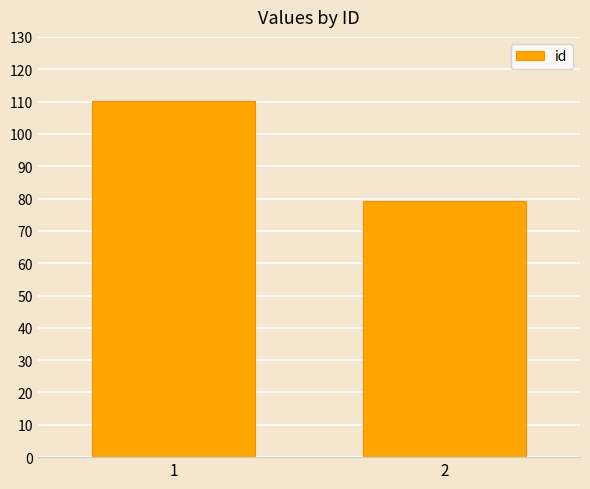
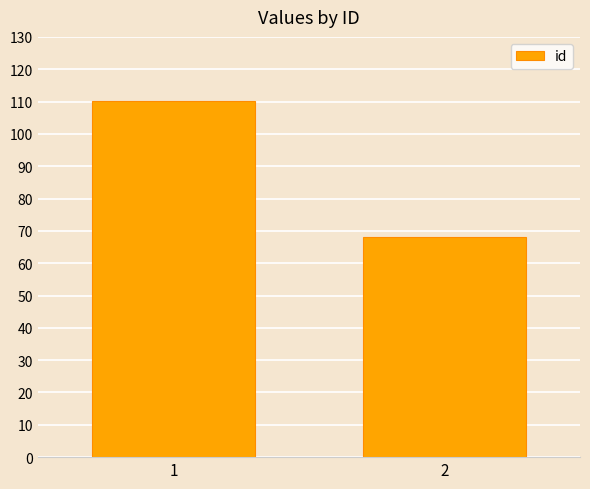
  {
    "1": 110,
-   "2": 79
+   "2": 68
  }
